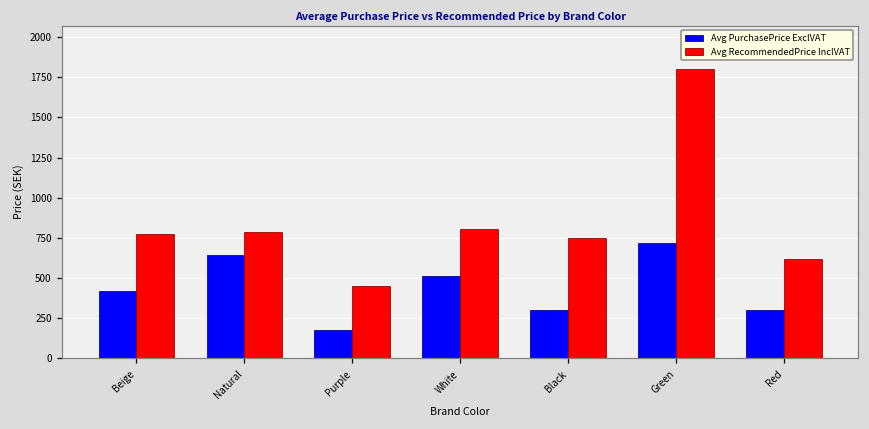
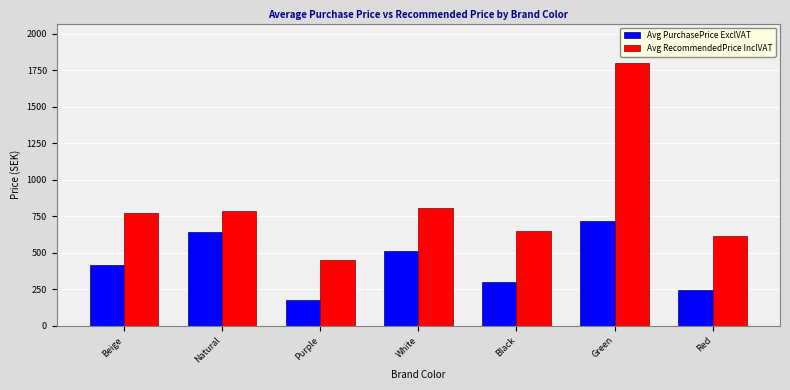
  {
    "Avg PurchasePrice ExclVAT": {
      "Beige": 420,
      "Natural": 650,
      "Purple": 180,
      "White": 510,
      "Black": 300,
      "Green": 720,
-     "Red": 300
+     "Red": 250
    },
    "Avg RecommendedPrice InclVAT": {
      "Beige": 770,
      "Natural": 790,
      "Purple": 450,
      "White": 810,
-     "Black": 750,
+     "Black": 650,
      "Green": 1800,
      "Red": 620
    }
  }
